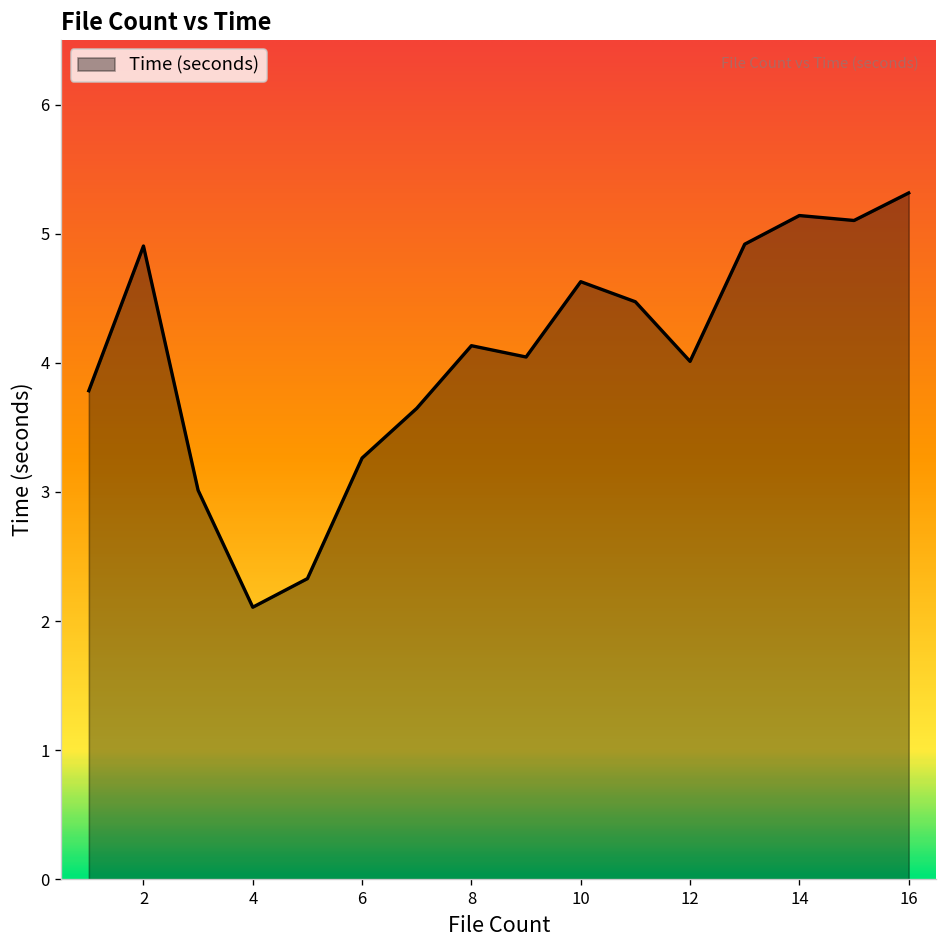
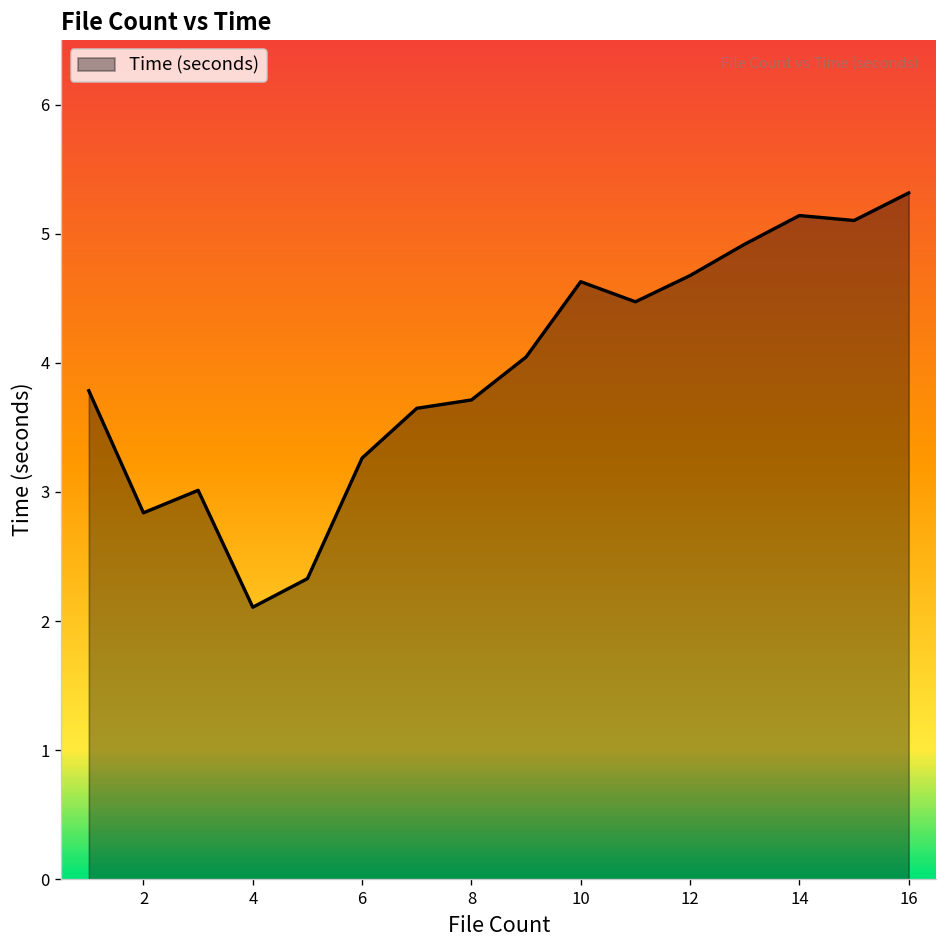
  {
-   "2": 4.90,
+   "2": 2.84,
    "4": 2.11,
    "6": 3.26,
-   "8": 4.13,
+   "8": 3.71,
    "10": 4.63,
-   "12": 4.01,
+   "12": 4.68,
    "14": 5.14,
    "16": 5.32
  }
